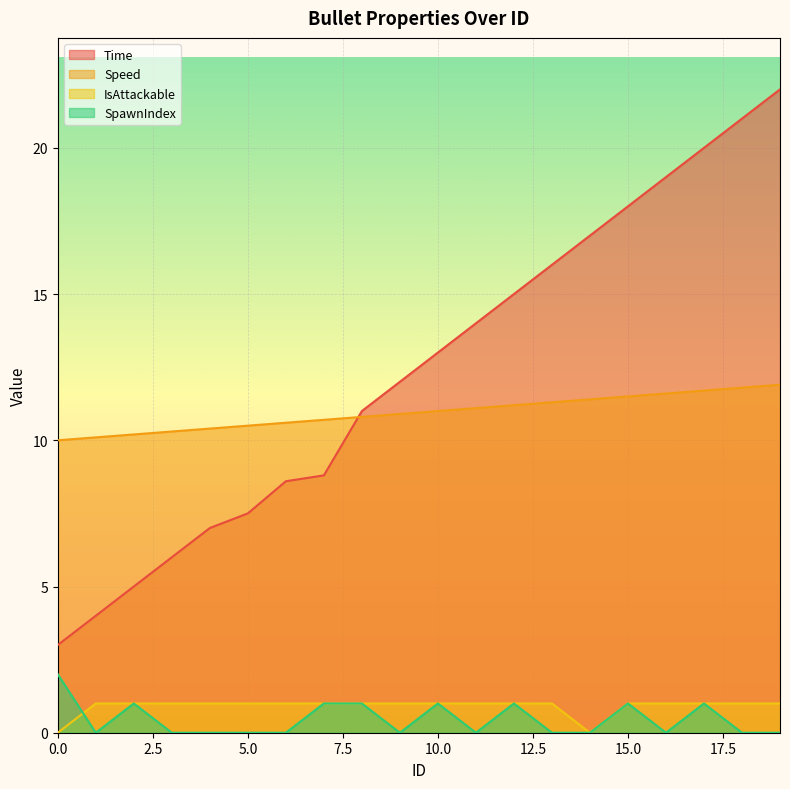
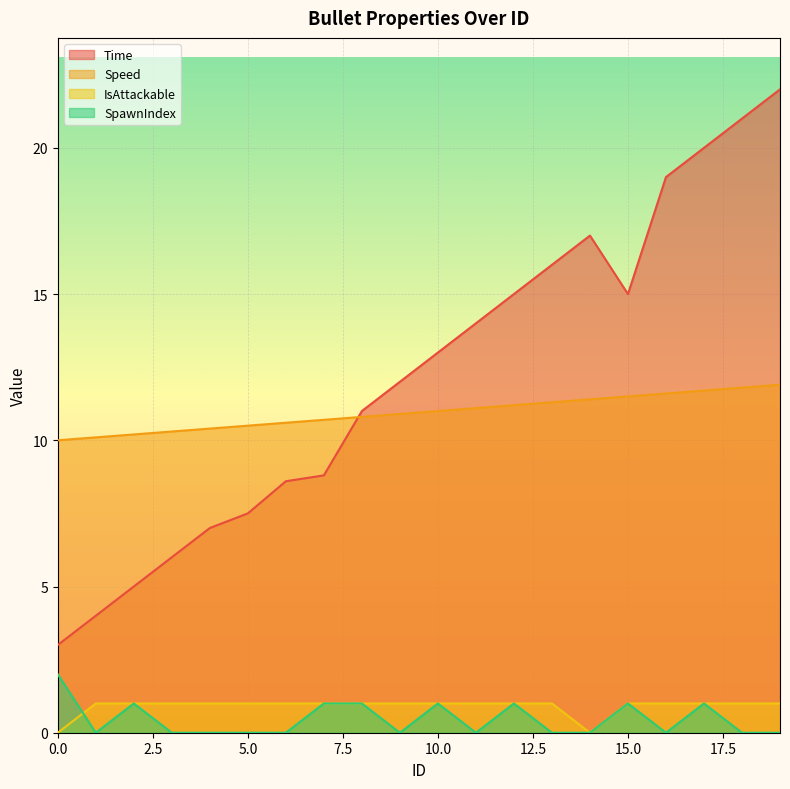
  {
    "Time": {
      "0.0": 3,
      "5.0": 7.5,
      "10.0": 13,
-     "15.0": 18
+     "15.0": 15
    },
    "SpawnIndex": {
      "0.0": 2,
      "5.0": 0
    }
  }
